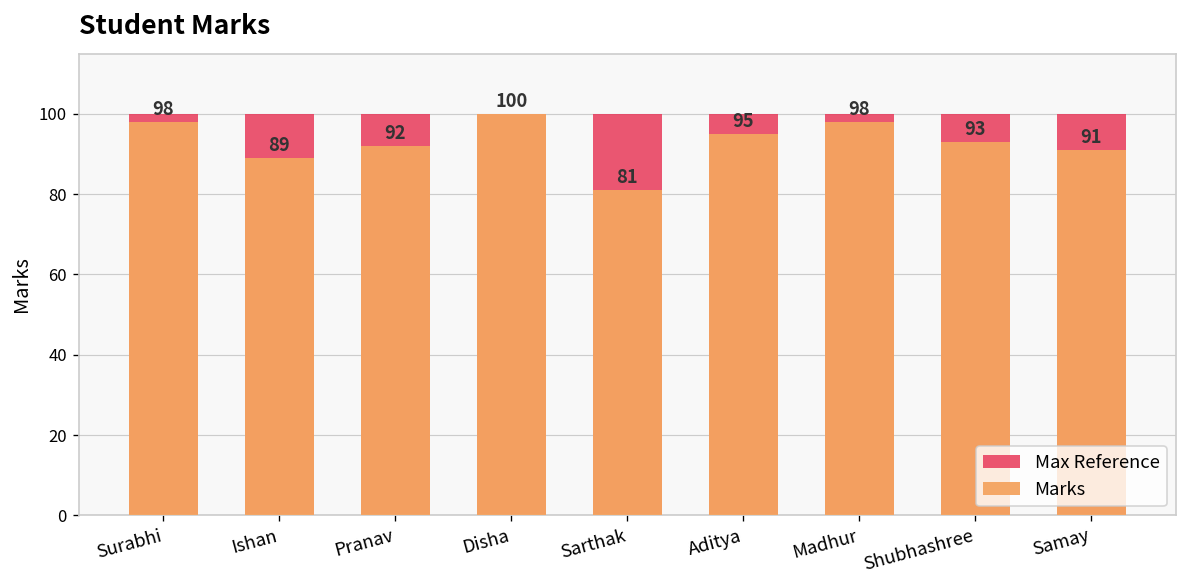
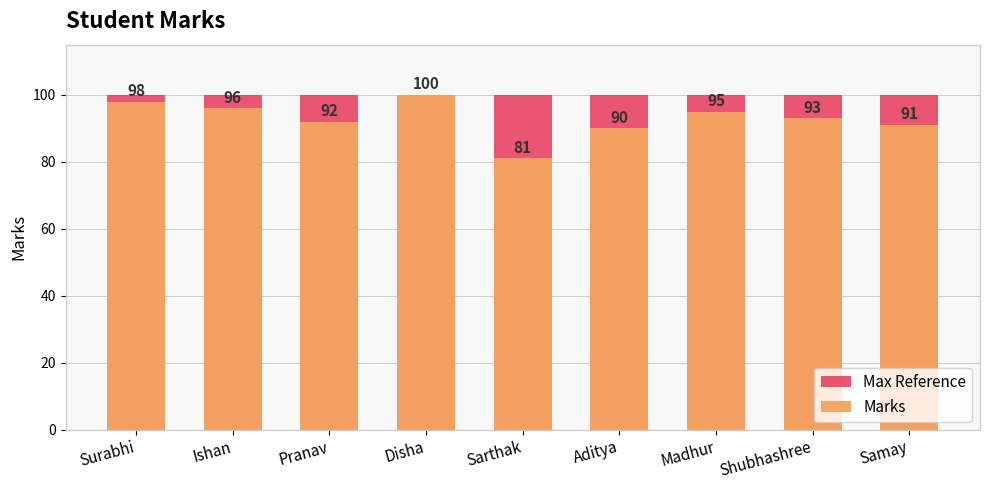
  {
    "Max Reference": {
      "Disha": 100
    },
    "Marks": {
-     "Ishan": 89,
+     "Ishan": 96,
      "Disha": 100,
-     "Aditya": 95,
-     "Madhur": 98
+     "Aditya": 90,
+     "Madhur": 95
    }
  }
